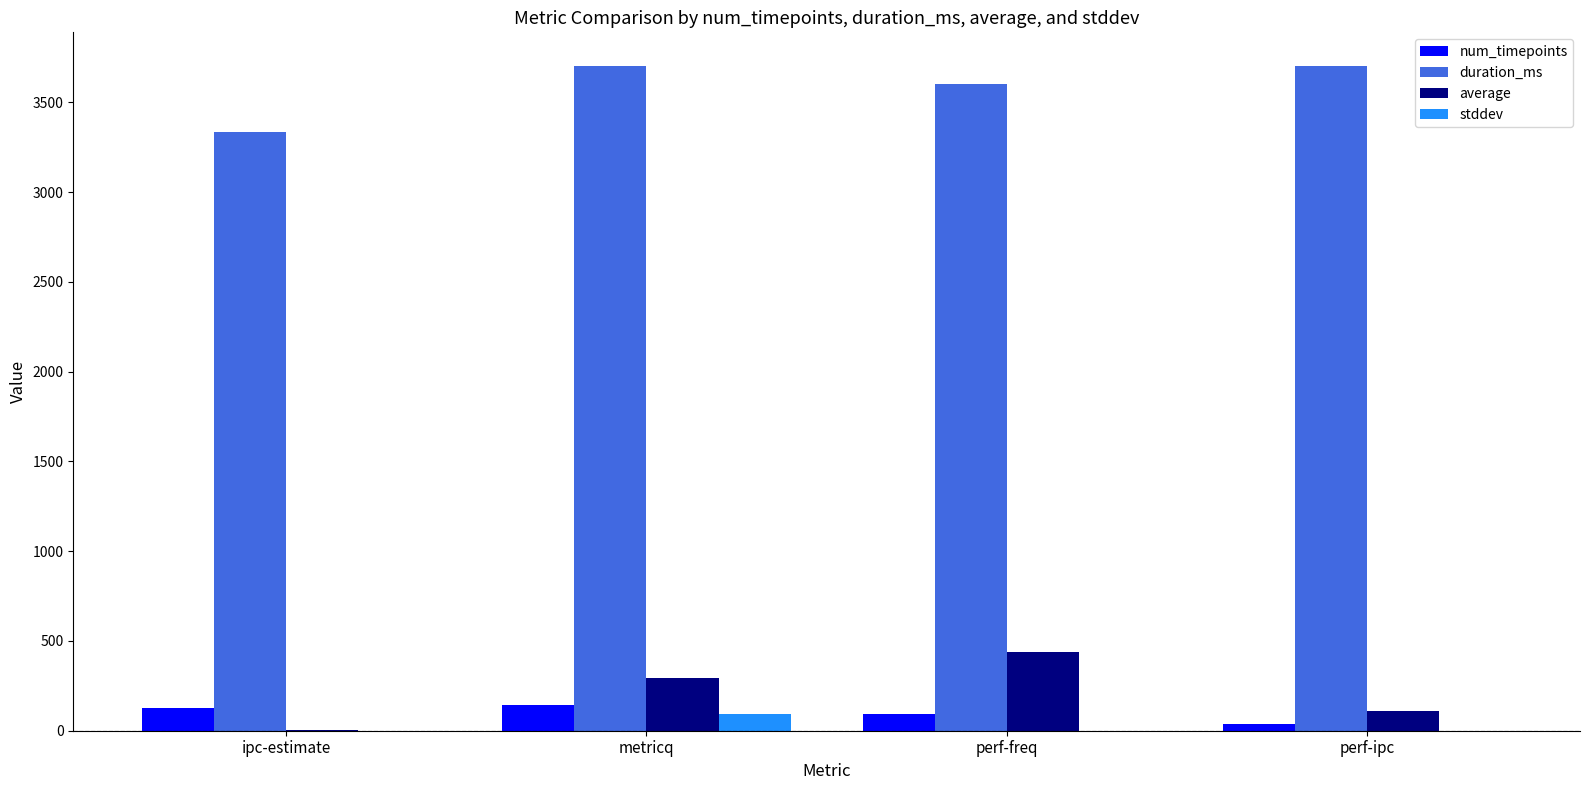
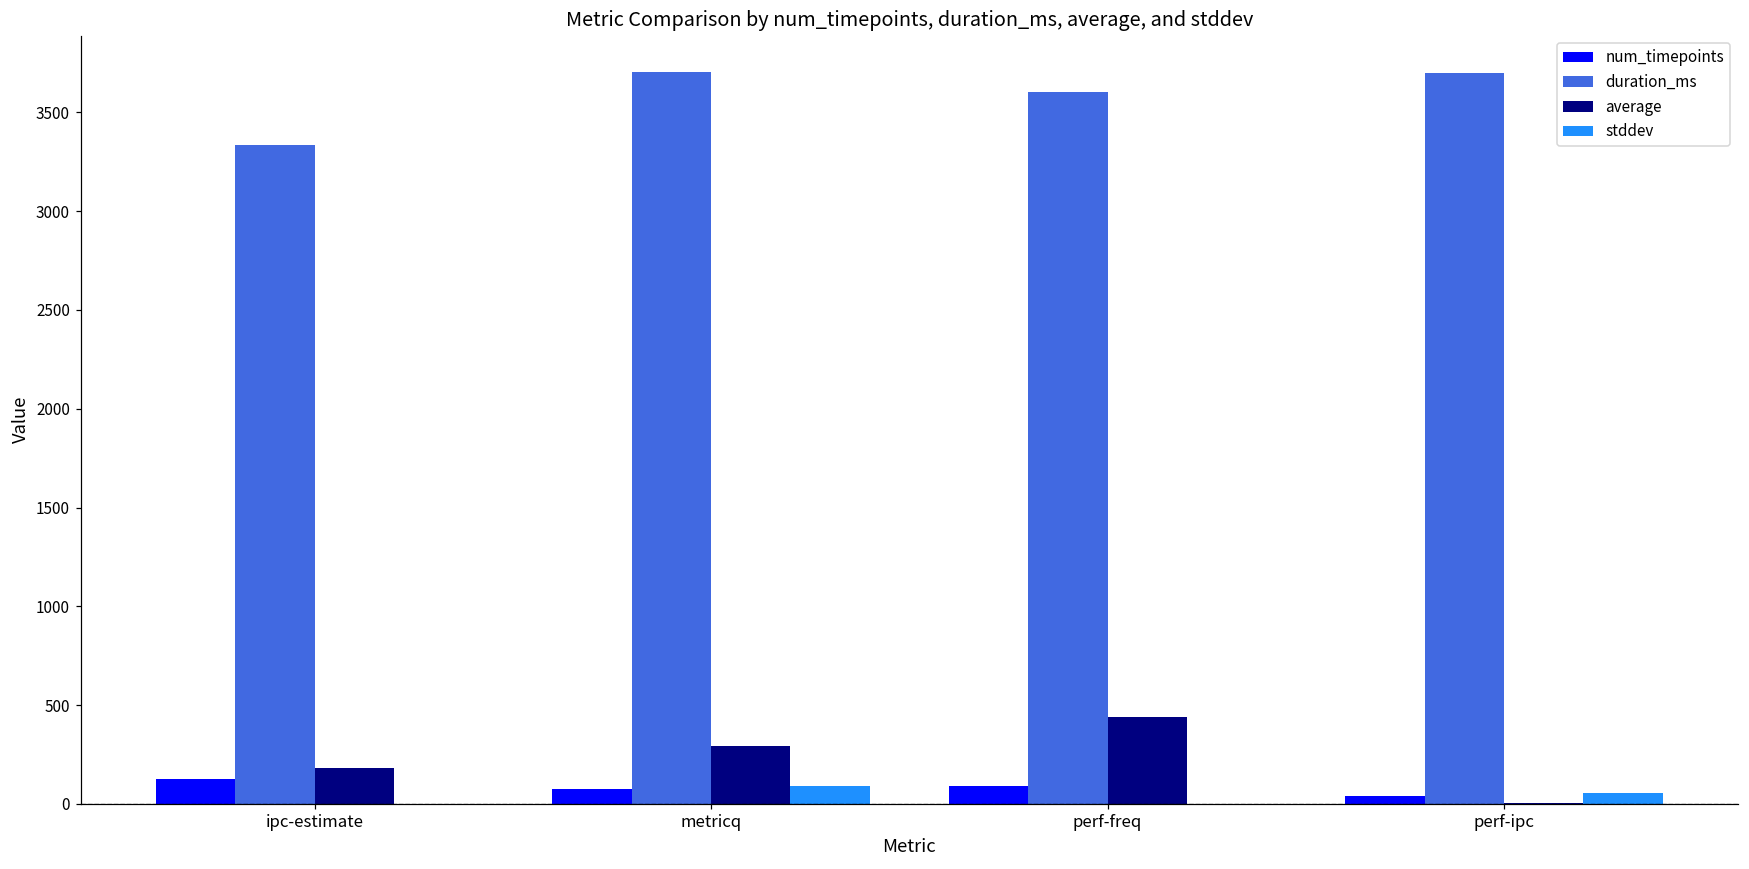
  {
    "num_timepoints": {
      "ipc-estimate": 130,
-     "metricq": 150,
+     "metricq": 80,
      "perf-freq": 90,
      "perf-ipc": 40
    },
    "duration_ms": {
      "ipc-estimate": 3340,
      "metricq": 3700,
      "perf-freq": 3600,
      "perf-ipc": 3700
    },
    "average": {
-     "ipc-estimate": 0,
+     "ipc-estimate": 180,
      "metricq": 290,
      "perf-freq": 440,
-     "perf-ipc": 110
+     "perf-ipc": 0
    },
    "stddev": {
      "metricq": 90,
-     "perf-ipc": 0
+     "perf-ipc": 60
    }
  }
